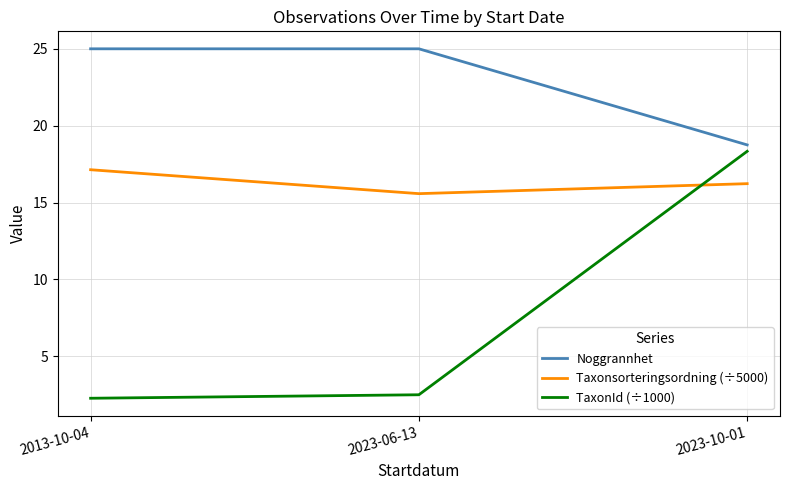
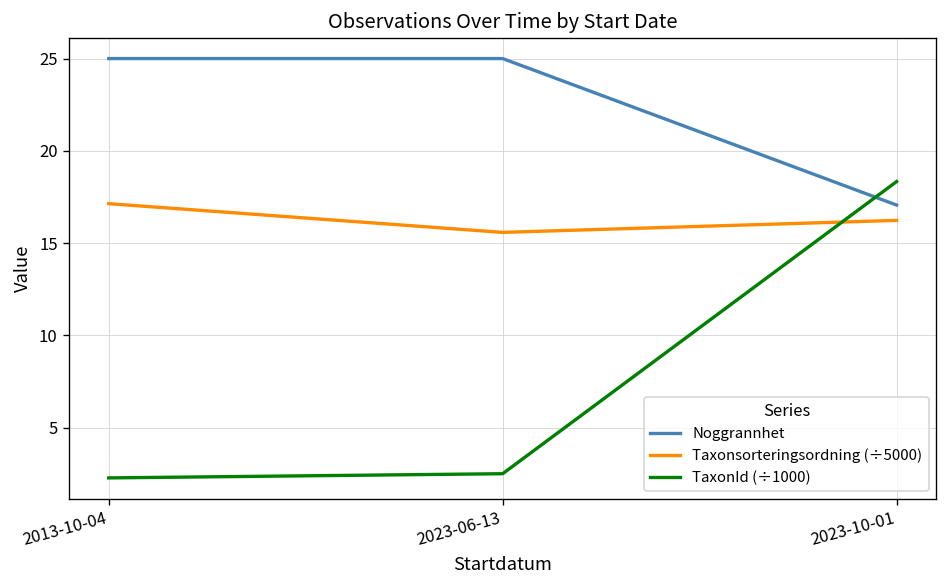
  {
    "Noggrannhet": {
      "2013-10-04": 25.0,
      "2023-06-13": 25.0,
-     "2023-10-01": 18.8
+     "2023-10-01": 17.1
    },
    "Taxonsorteringsordning (÷5000)": {
      "2013-10-04": 17.1,
      "2023-06-13": 15.6,
      "2023-10-01": 16.2
    },
    "TaxonId (÷1000)": {
      "2013-10-04": 2.3,
      "2023-06-13": 2.5,
      "2023-10-01": 18.3
    }
  }
